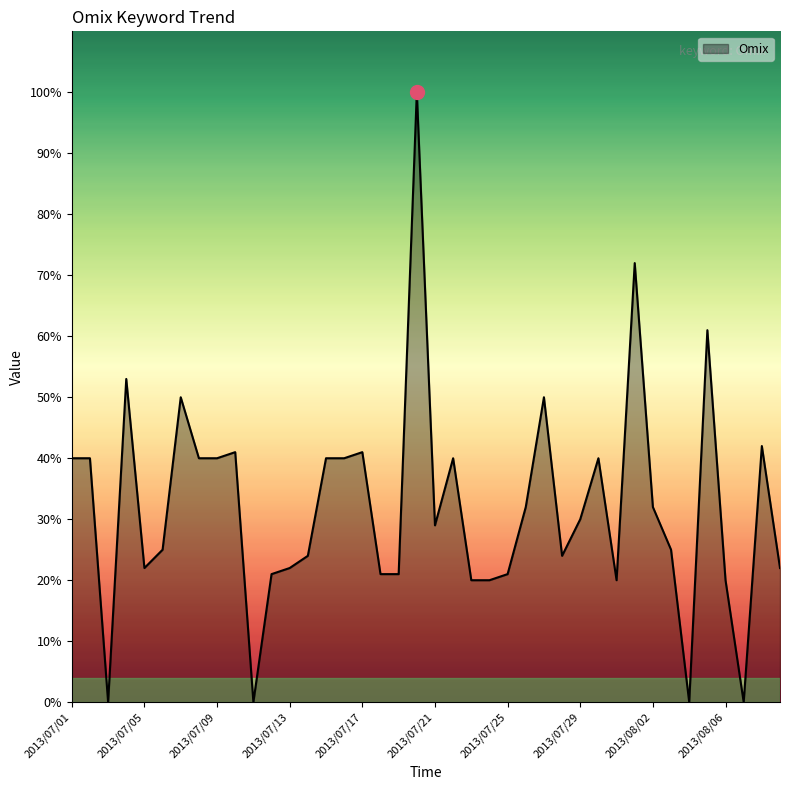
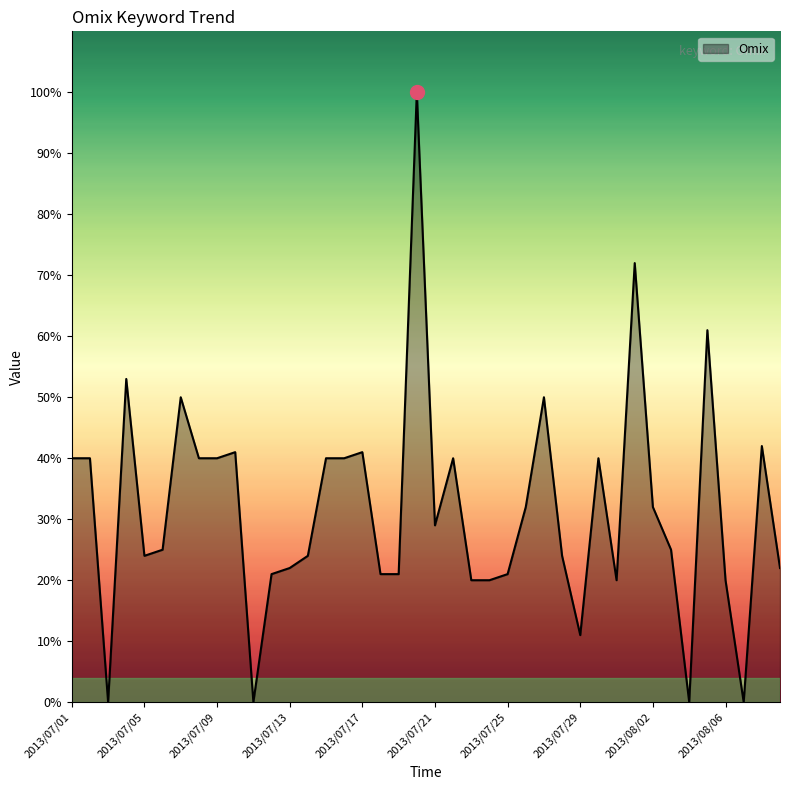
  {
    "Omix": {
      "2013/07/01": "40%",
-     "2013/07/05": "22%",
+     "2013/07/05": "24%",
      "2013/07/09": "40%",
      "2013/07/13": "22%",
      "2013/07/17": "41%",
      "2013/07/21": "29%",
      "2013/07/25": "21%",
-     "2013/07/29": "30%",
+     "2013/07/29": "11%",
      "2013/08/02": "32%",
      "2013/08/06": "20%"
    }
  }
